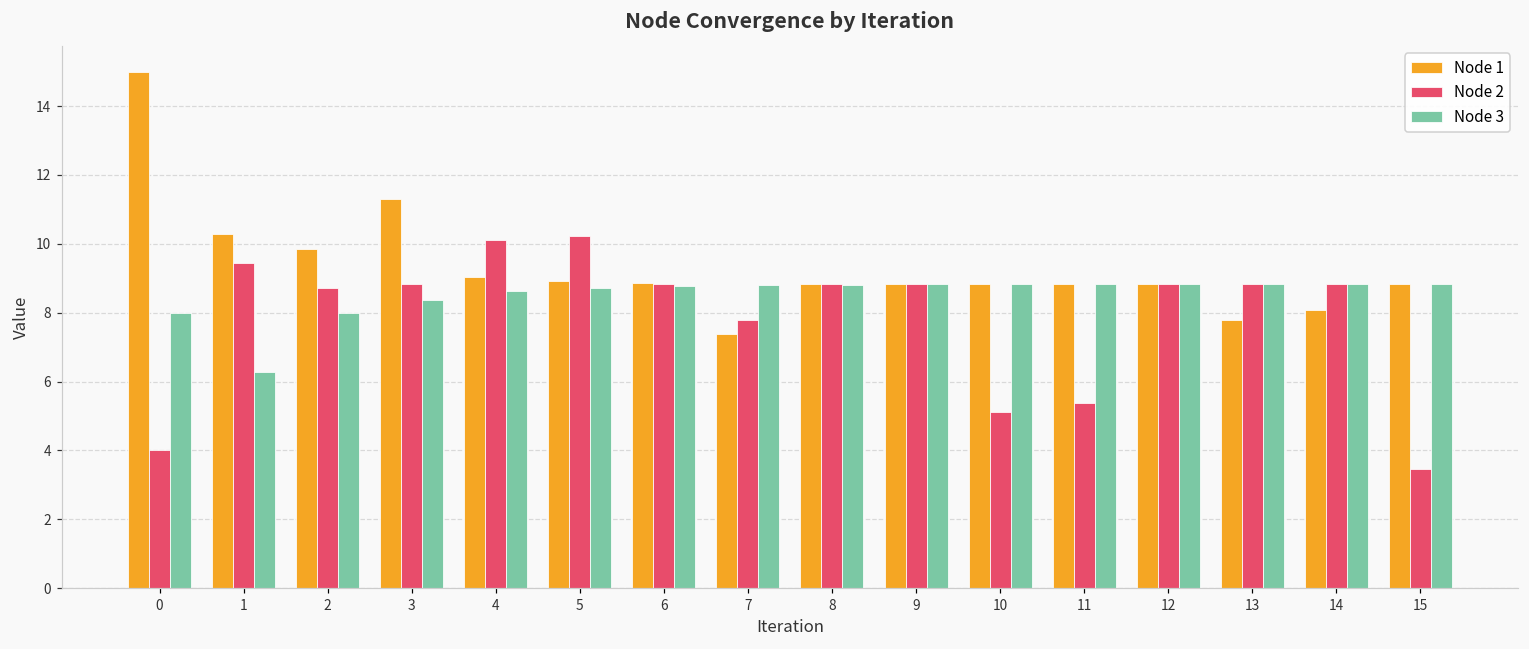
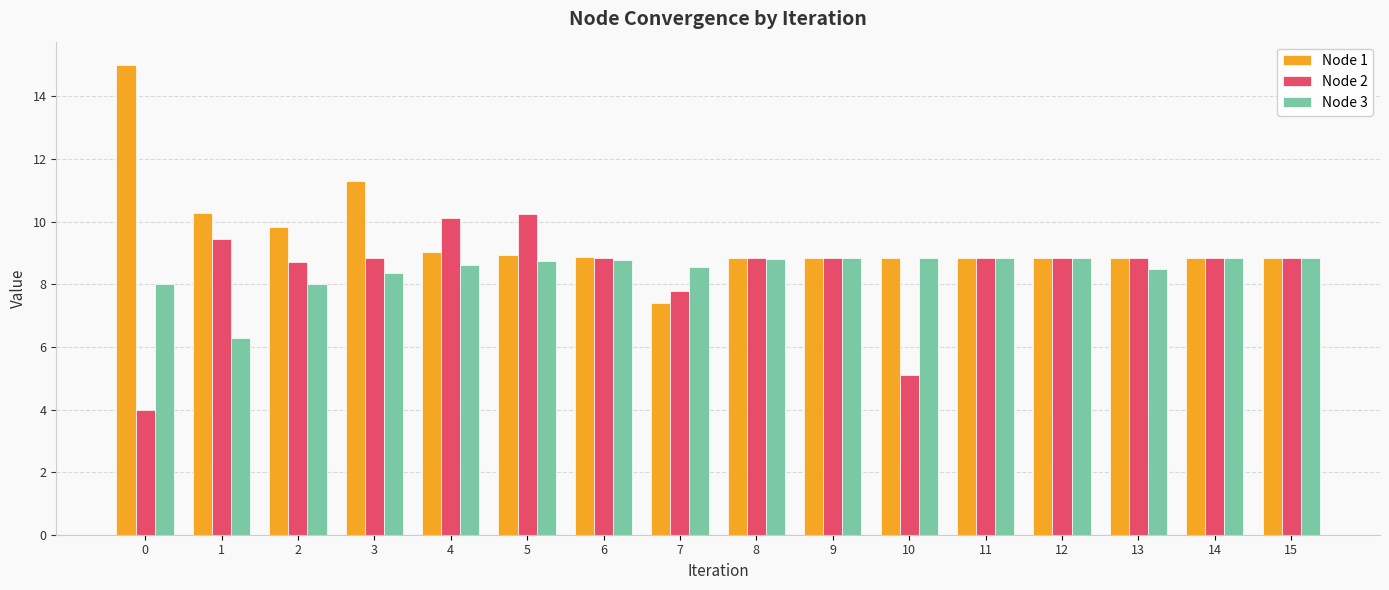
  {
    "Node 1": {
      "0": 15.0,
      "1": 10.3,
      "2": 9.8,
      "3": 11.3,
      "4": 9.0,
      "5": 8.9,
      "6": 8.9,
      "7": 7.4,
      "8": 8.8,
      "9": 8.8,
      "10": 8.8,
      "11": 8.8,
      "12": 8.8,
-     "13": 7.8,
-     "14": 8.1,
+     "13": 8.8,
+     "14": 8.8,
      "15": 8.8
    },
    "Node 2": {
      "0": 4.0,
      "1": 9.5,
      "2": 8.7,
      "3": 8.8,
      "4": 10.1,
      "5": 10.2,
      "6": 8.8,
      "7": 7.8,
      "8": 8.8,
      "9": 8.8,
      "10": 5.1,
-     "11": 5.4,
+     "11": 8.8,
      "12": 8.8,
      "13": 8.8,
      "14": 8.8,
-     "15": 3.4
+     "15": 8.8
    },
    "Node 3": {
      "0": 8.0,
      "1": 6.3,
      "2": 8.0,
      "3": 8.4,
      "4": 8.6,
      "5": 8.7,
      "6": 8.8,
-     "7": 8.8,
+     "7": 8.5,
      "8": 8.8,
      "9": 8.8,
      "10": 8.8,
      "11": 8.8,
      "12": 8.8,
-     "13": 8.8,
+     "13": 8.5,
      "14": 8.8,
      "15": 8.8
    }
  }
